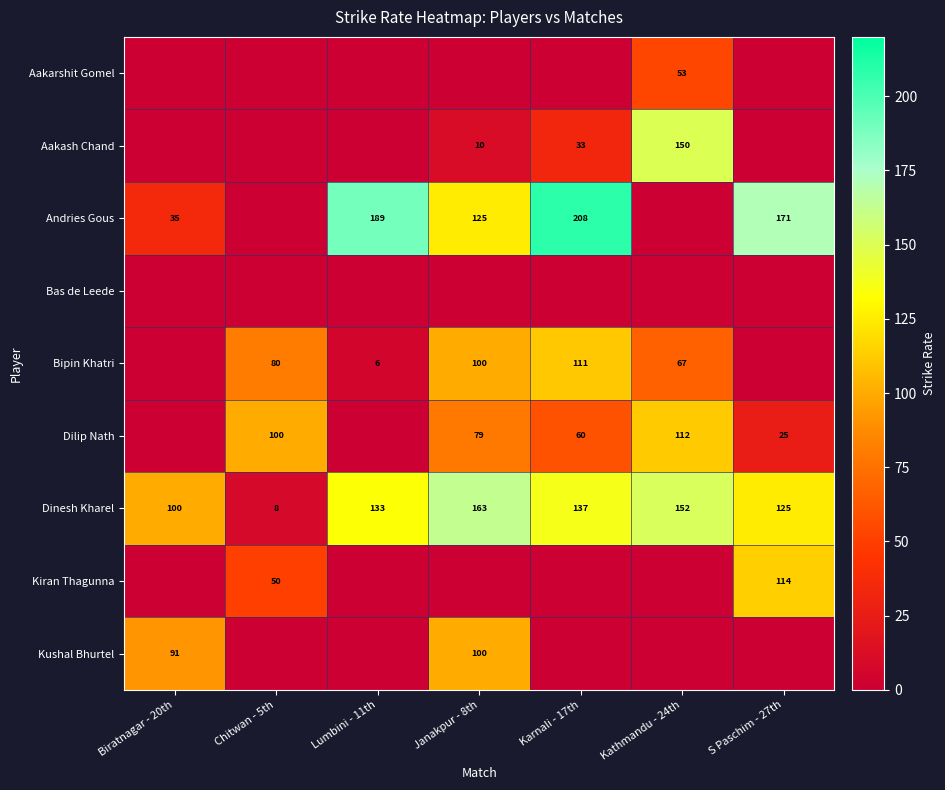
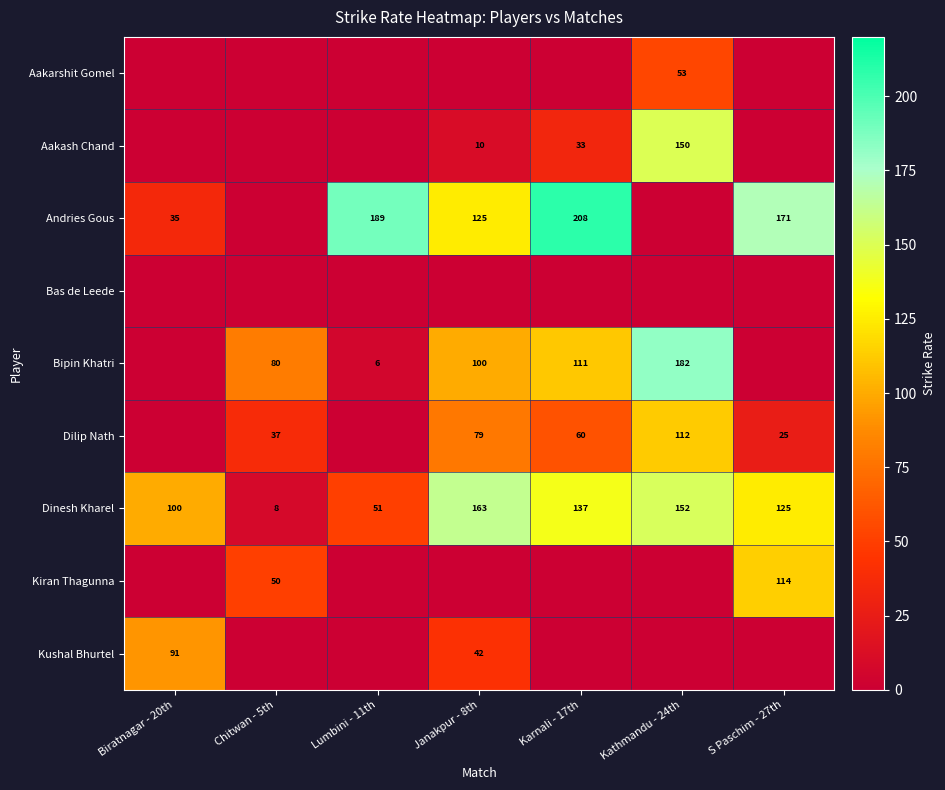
  {
    "Aakarshit Gomel": {
      "Kathmandu - 24th": 53
    },
    "Aakash Chand": {
      "Janakpur - 8th": 10,
      "Karnali - 17th": 33,
      "Kathmandu - 24th": 150
    },
    "Andries Gous": {
      "Biratnagar - 20th": 35,
      "Lumbini - 11th": 189,
      "Janakpur - 8th": 125,
      "Karnali - 17th": 208,
      "S Paschim - 27th": 171
    },
    "Bipin Khatri": {
      "Chitwan - 5th": 80,
      "Lumbini - 11th": 6,
      "Janakpur - 8th": 100,
      "Karnali - 17th": 111,
-     "Kathmandu - 24th": 67
+     "Kathmandu - 24th": 182
    },
    "Dilip Nath": {
-     "Chitwan - 5th": 100,
+     "Chitwan - 5th": 37,
      "Janakpur - 8th": 79,
      "Karnali - 17th": 60,
      "Kathmandu - 24th": 112,
      "S Paschim - 27th": 25
    },
    "Dinesh Kharel": {
      "Biratnagar - 20th": 100,
      "Chitwan - 5th": 8,
-     "Lumbini - 11th": 133,
+     "Lumbini - 11th": 51,
      "Janakpur - 8th": 163,
      "Karnali - 17th": 137,
      "Kathmandu - 24th": 152,
      "S Paschim - 27th": 125
    },
    "Kiran Thagunna": {
      "Chitwan - 5th": 50,
      "S Paschim - 27th": 114
    },
    "Kushal Bhurtel": {
      "Biratnagar - 20th": 91,
-     "Janakpur - 8th": 100
+     "Janakpur - 8th": 42
    }
  }
